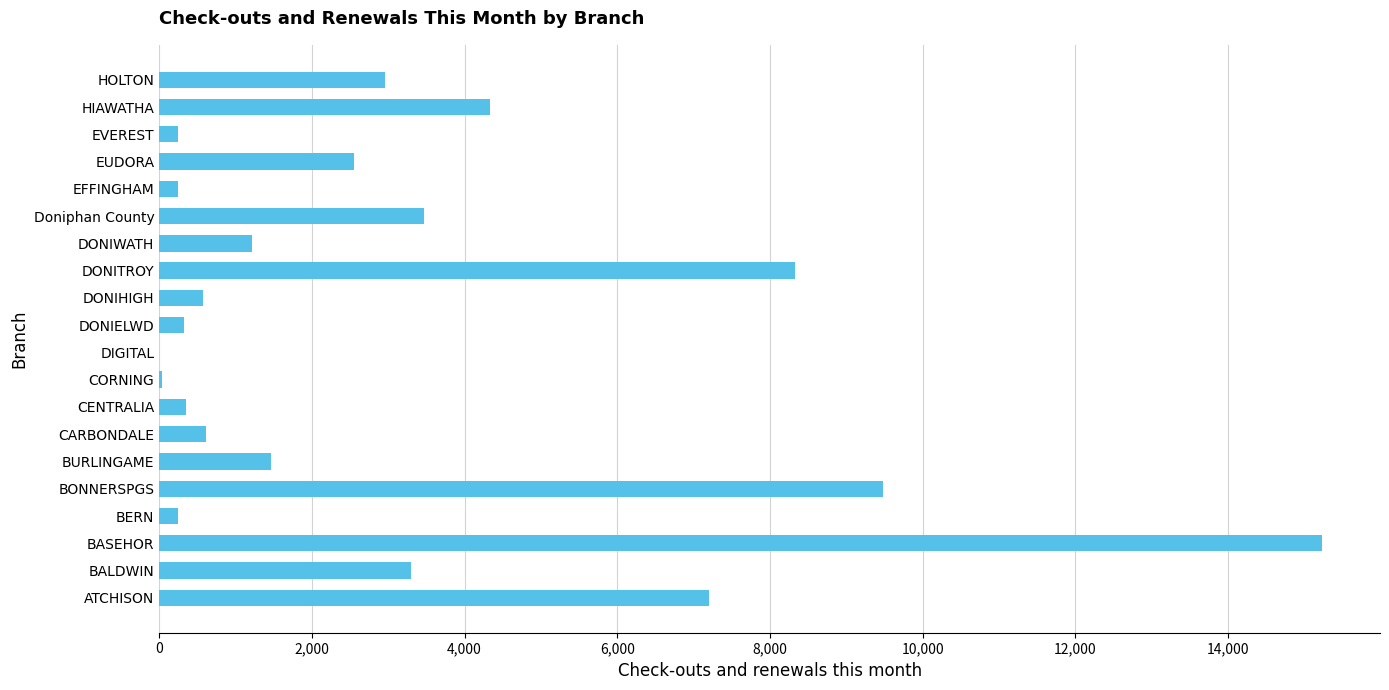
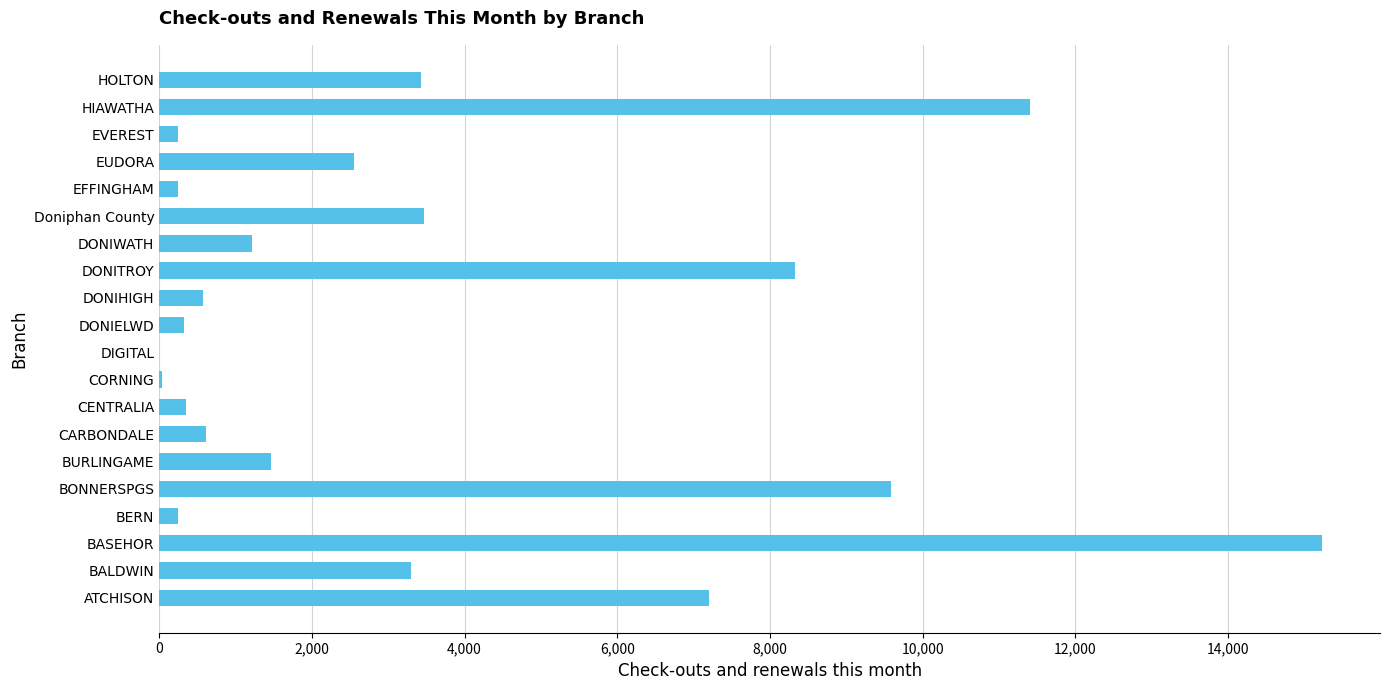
  {
-   "HOLTON": "3,000",
-   "HIAWATHA": "4,300",
+   "HOLTON": "3,400",
+   "HIAWATHA": "11,400",
    "EVEREST": "200",
    "EUDORA": "2,600",
    "EFFINGHAM": "200",
    "Doniphan County": "3,500",
    "DONIWATH": "1,200",
    "DONITROY": "8,300",
    "DONIHIGH": "600",
    "DONIELWD": "300",
    "DIGITAL": "0",
    "CORNING": "0",
    "CENTRALIA": "400",
    "CARBONDALE": "600",
    "BURLINGAME": "1,500",
-   "BONNERSPGS": "9,500",
+   "BONNERSPGS": "9,600",
    "BERN": "200",
    "BASEHOR": "15,200",
    "BALDWIN": "3,300",
    "ATCHISON": "7,200"
  }
